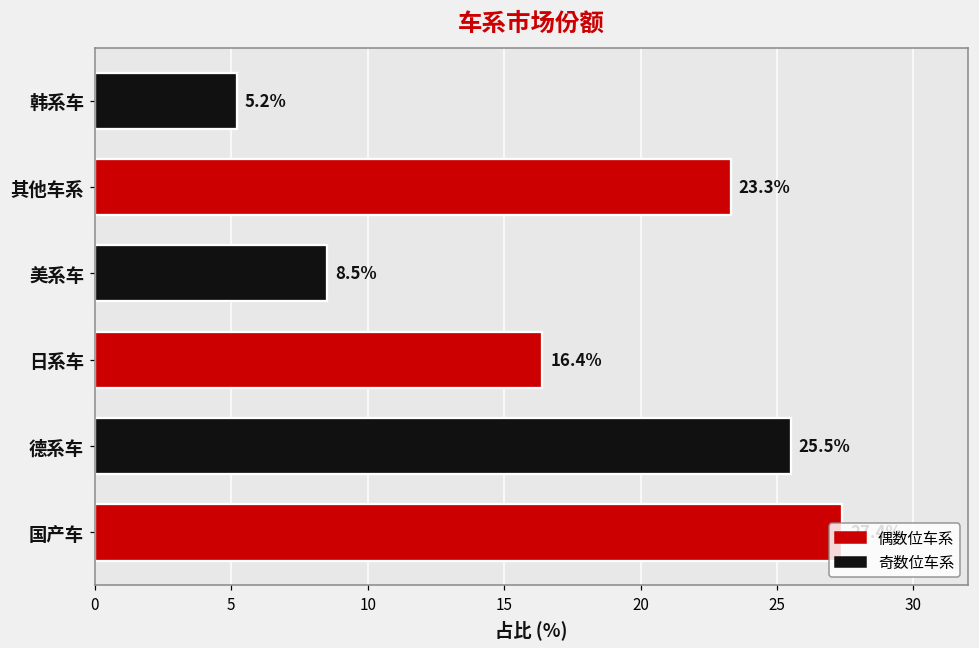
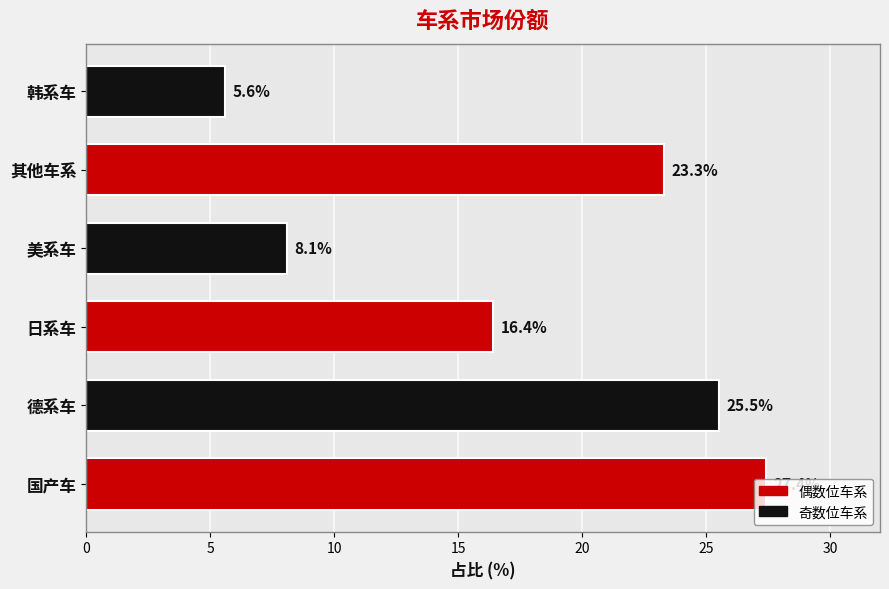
  {
-   "韩系车": "5.2%",
+   "韩系车": "5.6%",
    "其他车系": "23.3%",
-   "美系车": "8.5%",
+   "美系车": "8.1%",
    "日系车": "16.4%",
    "德系车": "25.5%"
  }
